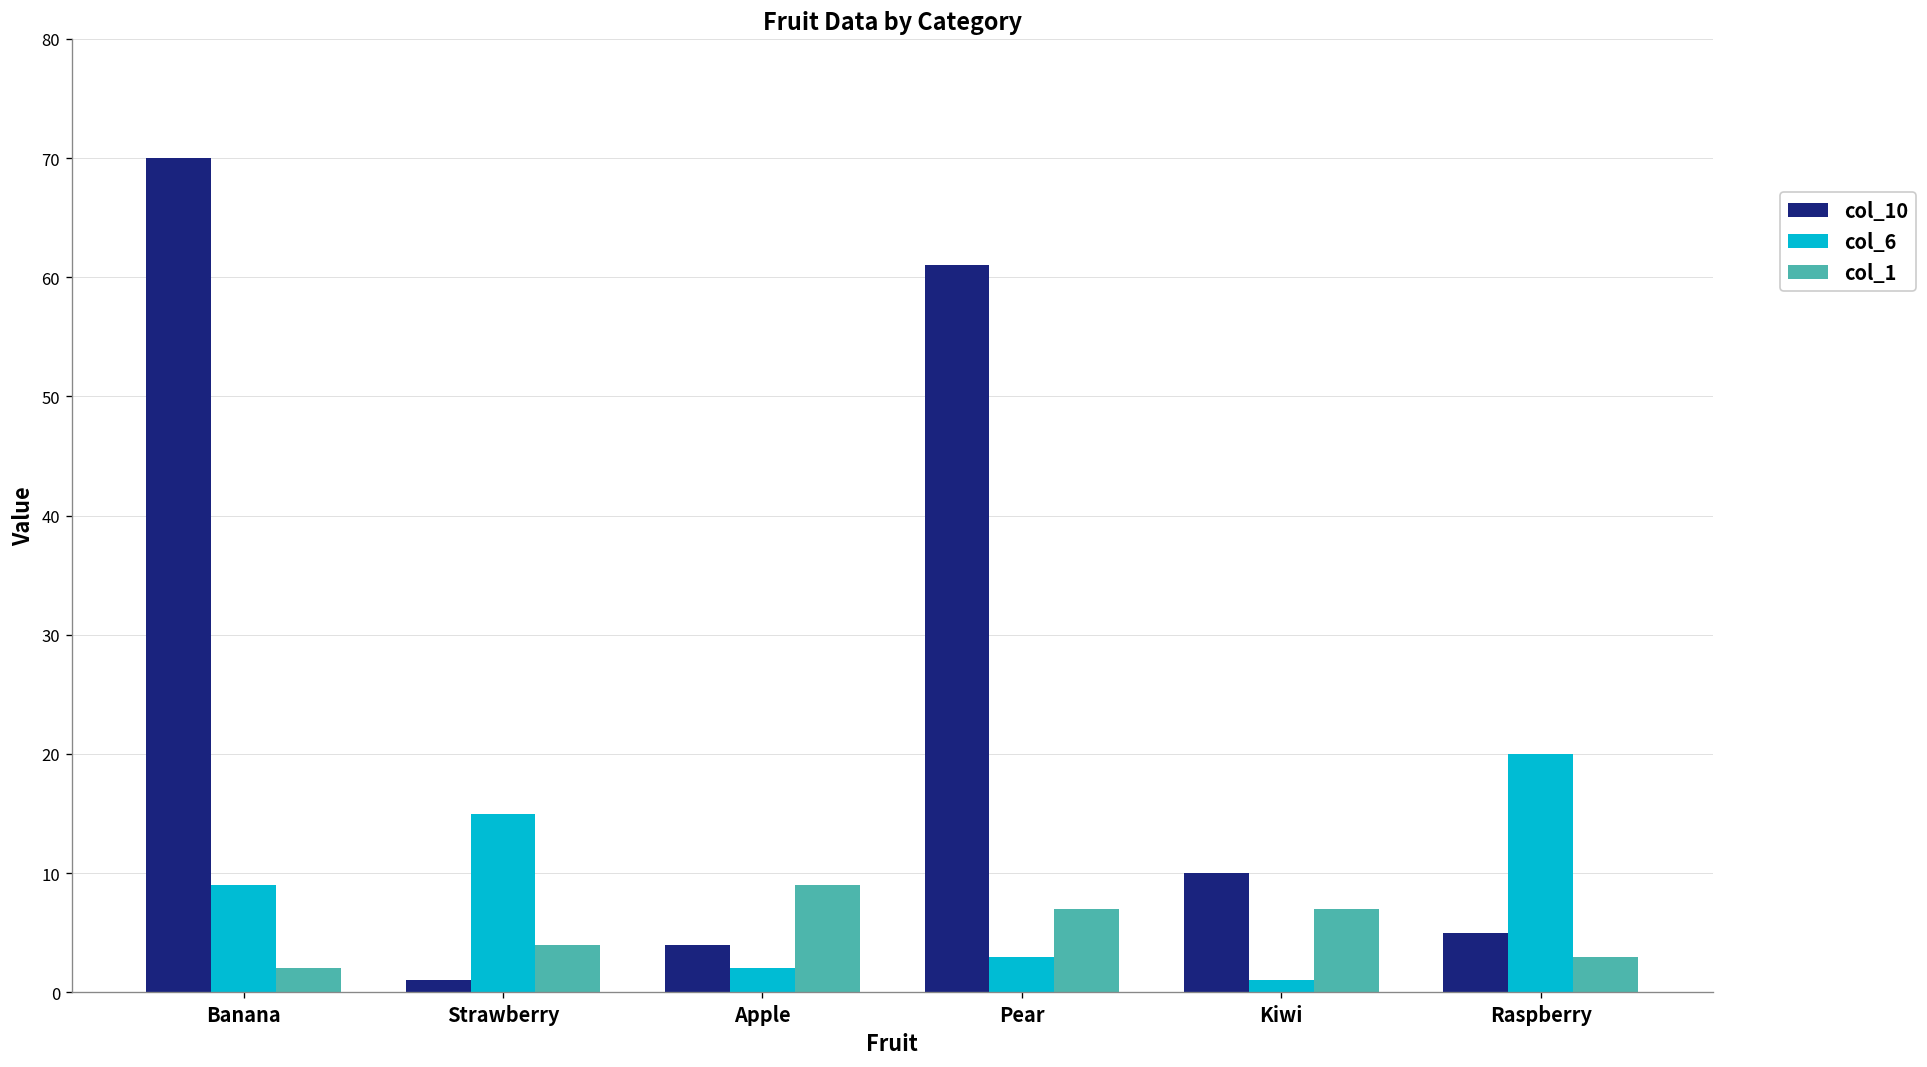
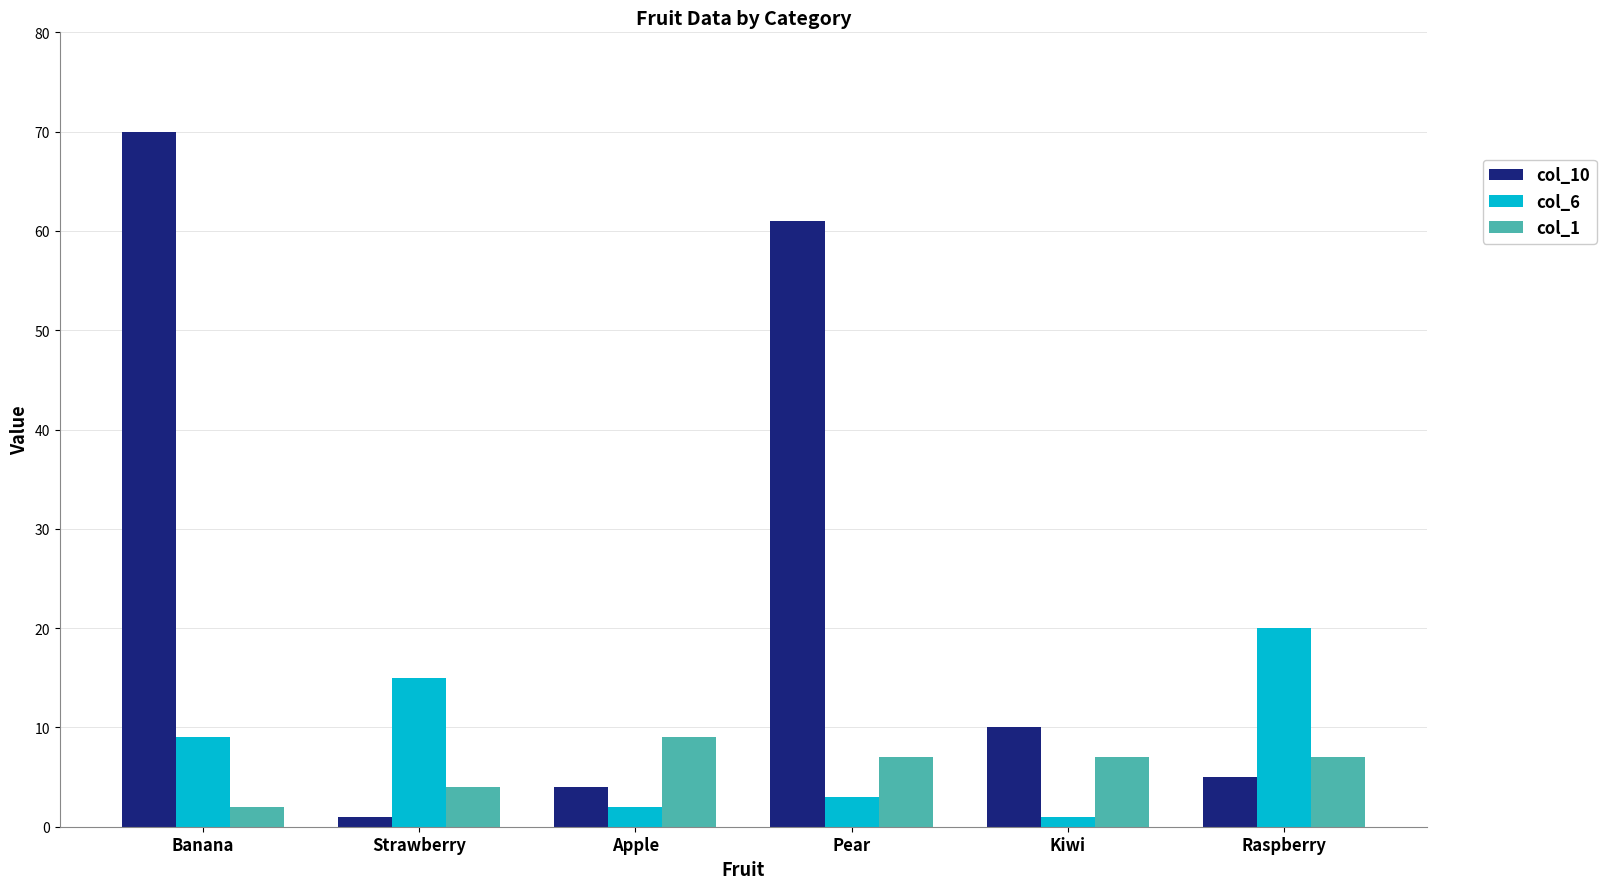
  {
    "col_10": {
      "Banana": 70,
      "Strawberry": 1,
      "Apple": 4,
      "Pear": 61,
      "Kiwi": 10,
      "Raspberry": 5
    },
    "col_6": {
      "Banana": 9,
      "Strawberry": 15,
      "Apple": 2,
      "Pear": 3,
      "Kiwi": 1,
      "Raspberry": 20
    },
    "col_1": {
      "Banana": 2,
      "Strawberry": 4,
      "Apple": 9,
      "Pear": 7,
      "Kiwi": 7,
-     "Raspberry": 3
+     "Raspberry": 7
    }
  }
